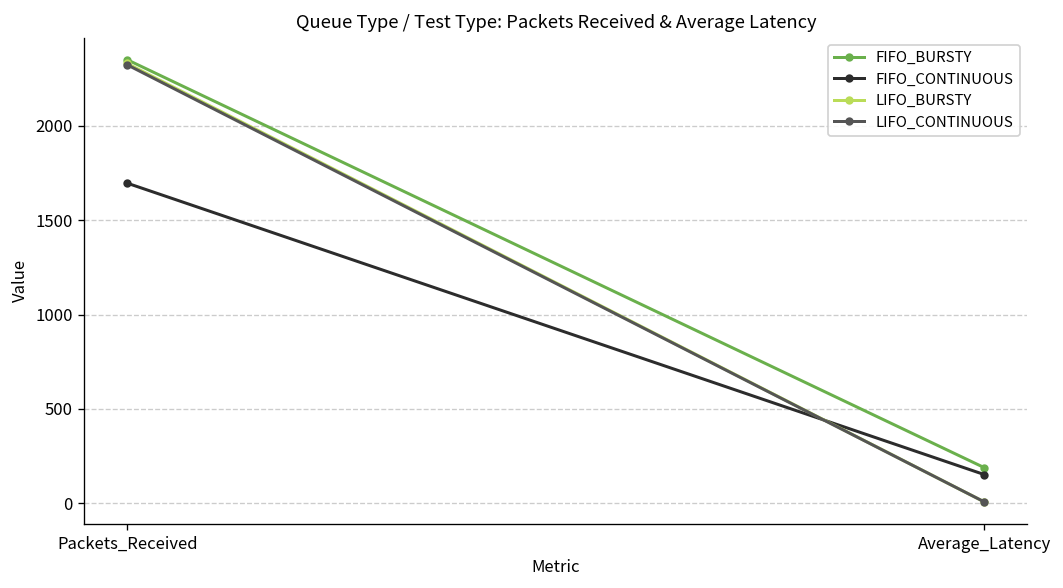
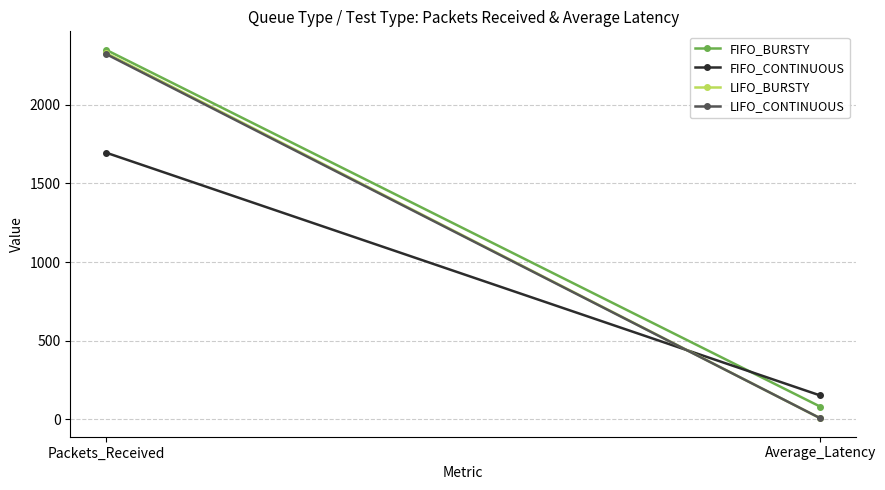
  {
    "FIFO_BURSTY": {
      "Packets_Received": 2350,
-     "Average_Latency": 190
+     "Average_Latency": 80
    },
    "FIFO_CONTINUOUS": {
      "Packets_Received": 1700,
      "Average_Latency": 150
    }
  }
